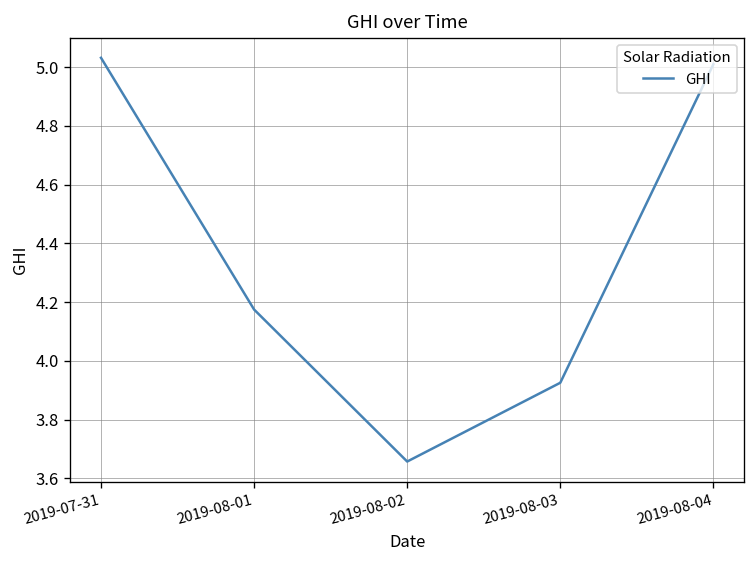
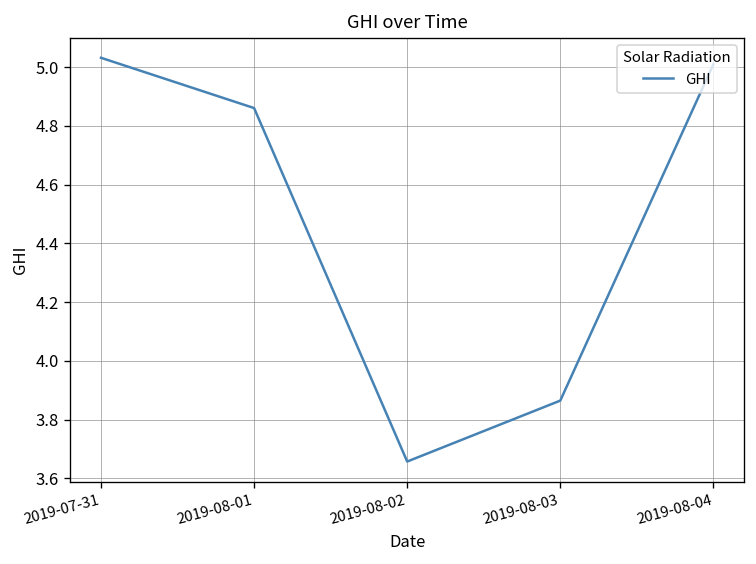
  {
    "2019-07-31": 5.03,
-   "2019-08-01": 4.17,
+   "2019-08-01": 4.86,
    "2019-08-02": 3.66,
-   "2019-08-03": 3.93
+   "2019-08-03": 3.86
  }
